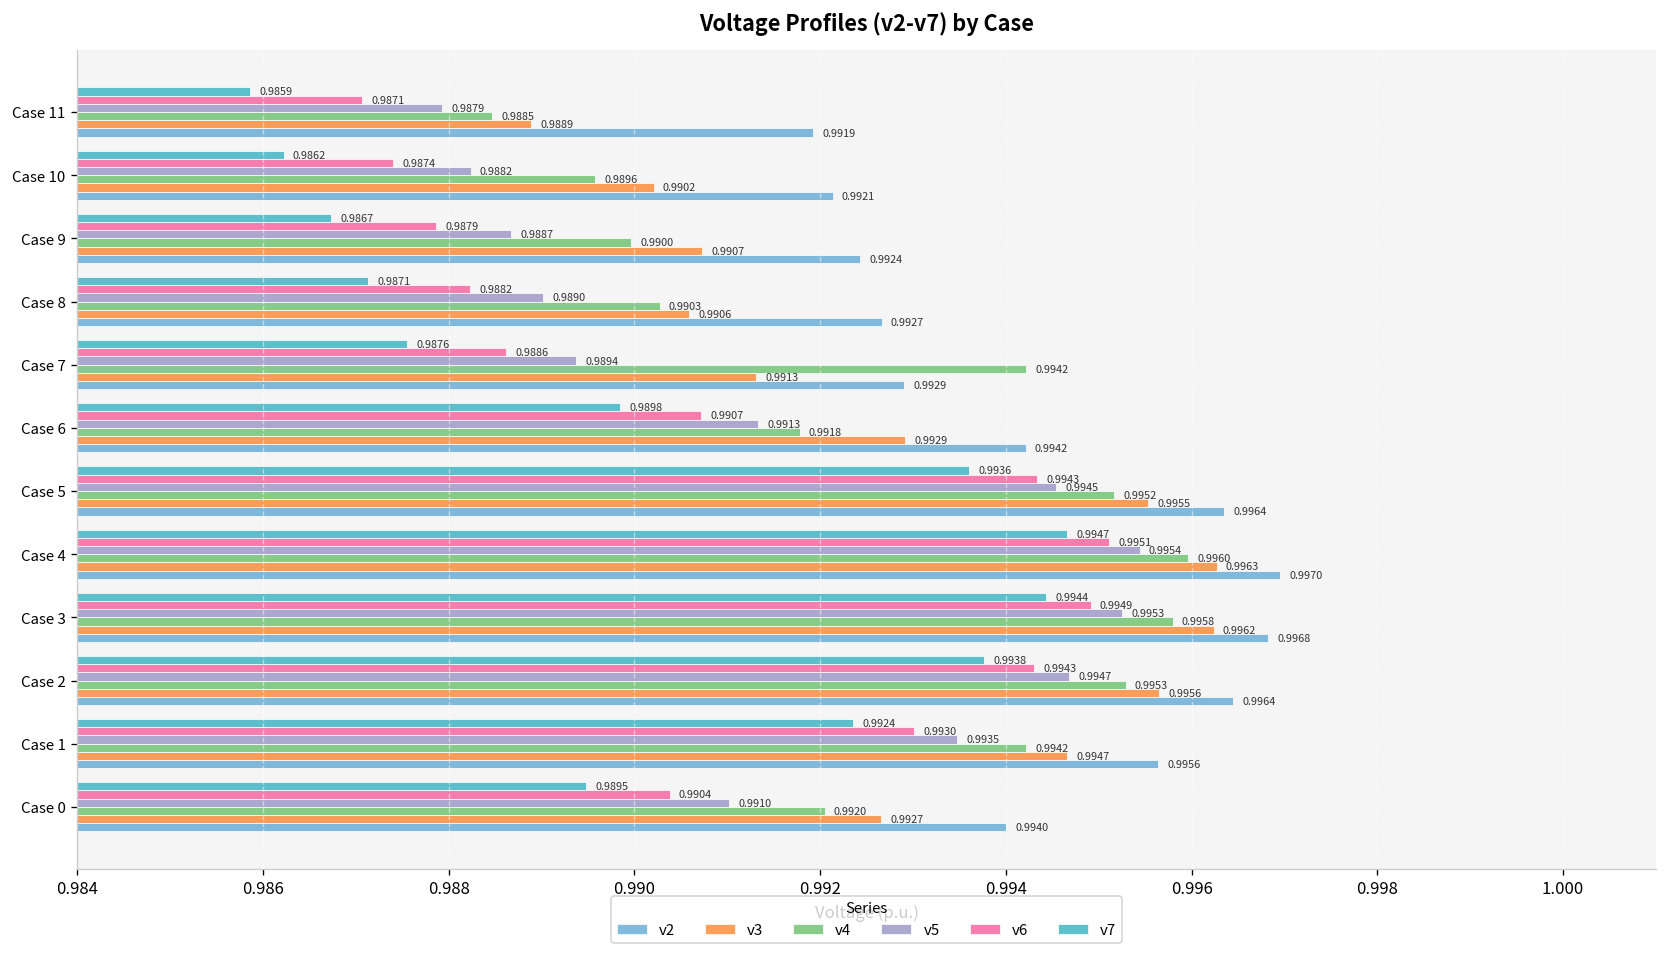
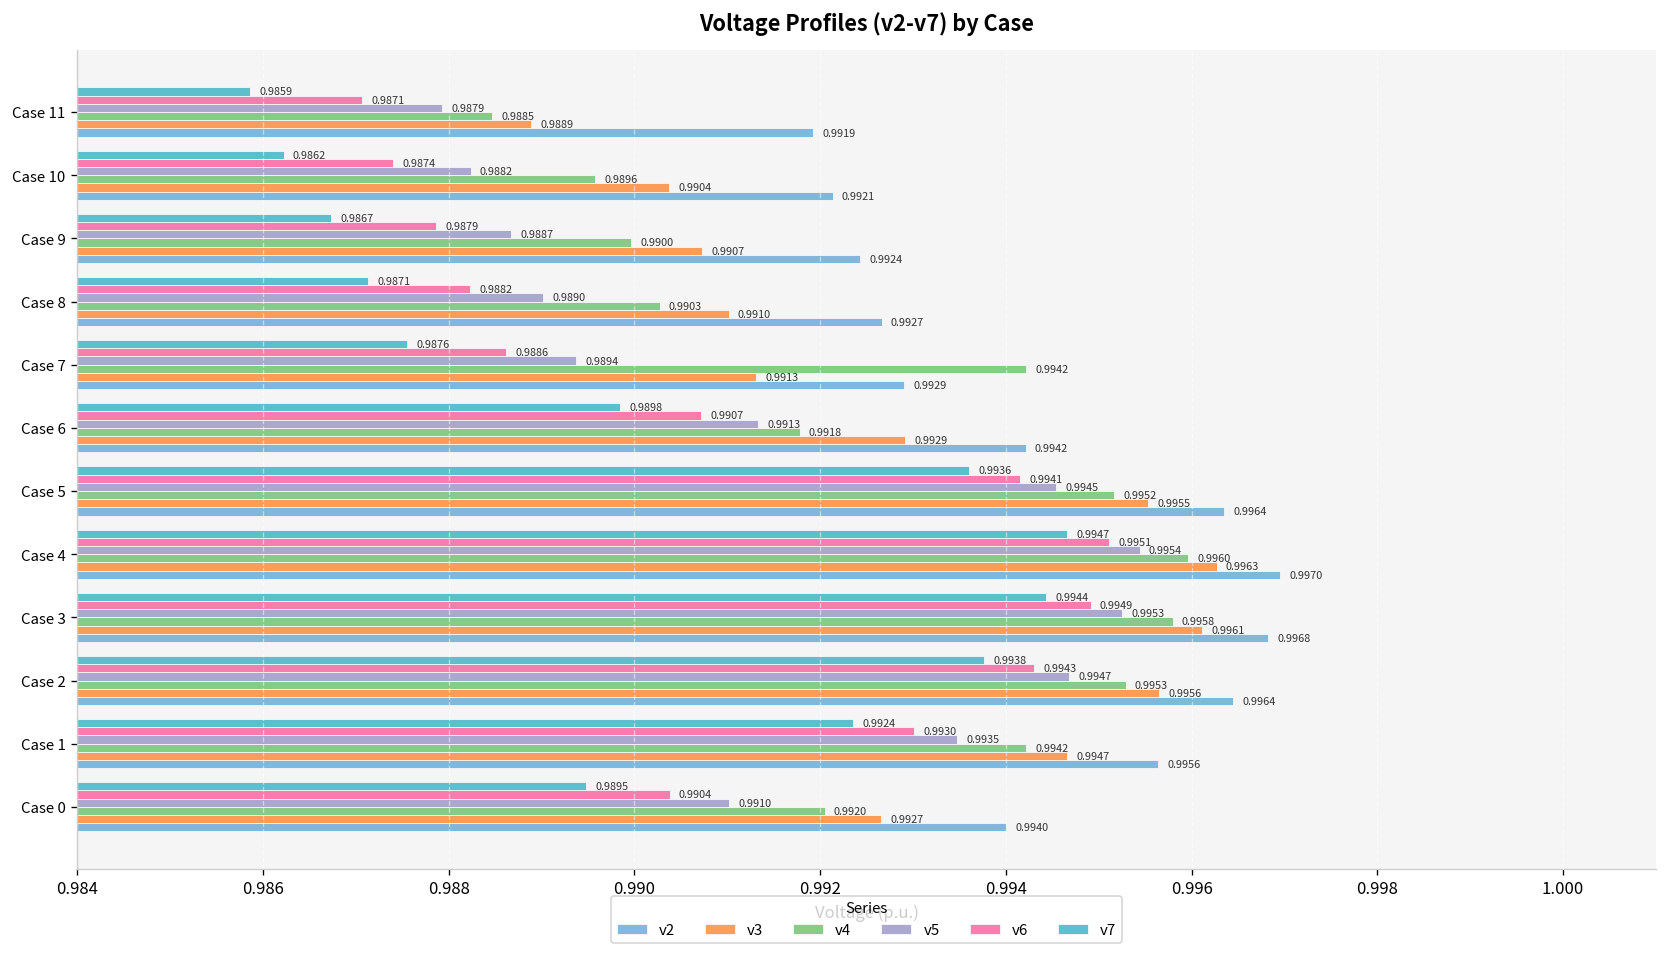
  {
    "v3": {
      "Case 11": 0.9889,
-     "Case 10": 0.9902,
+     "Case 10": 0.9904,
      "Case 9": 0.9907,
-     "Case 8": 0.9906,
+     "Case 8": 0.9910,
      "Case 7": 0.9913,
      "Case 6": 0.9929,
      "Case 5": 0.9955,
      "Case 4": 0.9963,
-     "Case 3": 0.9962,
+     "Case 3": 0.9961,
      "Case 2": 0.9956,
      "Case 1": 0.9947,
      "Case 0": 0.9927
    },
    "v4": {
      "Case 11": 0.9885,
      "Case 10": 0.9896,
      "Case 9": 0.9900,
      "Case 8": 0.9903,
      "Case 7": 0.9942,
      "Case 6": 0.9918,
      "Case 5": 0.9952,
      "Case 4": 0.9960,
      "Case 3": 0.9958,
      "Case 2": 0.9953,
      "Case 1": 0.9942,
      "Case 0": 0.9920
    },
    "v6": {
      "Case 11": 0.9871,
      "Case 10": 0.9874,
      "Case 9": 0.9879,
      "Case 8": 0.9882,
      "Case 7": 0.9886,
      "Case 6": 0.9907,
-     "Case 5": 0.9943,
+     "Case 5": 0.9941,
      "Case 4": 0.9951,
      "Case 3": 0.9949,
      "Case 2": 0.9943,
      "Case 1": 0.9930,
      "Case 0": 0.9904
    }
  }
